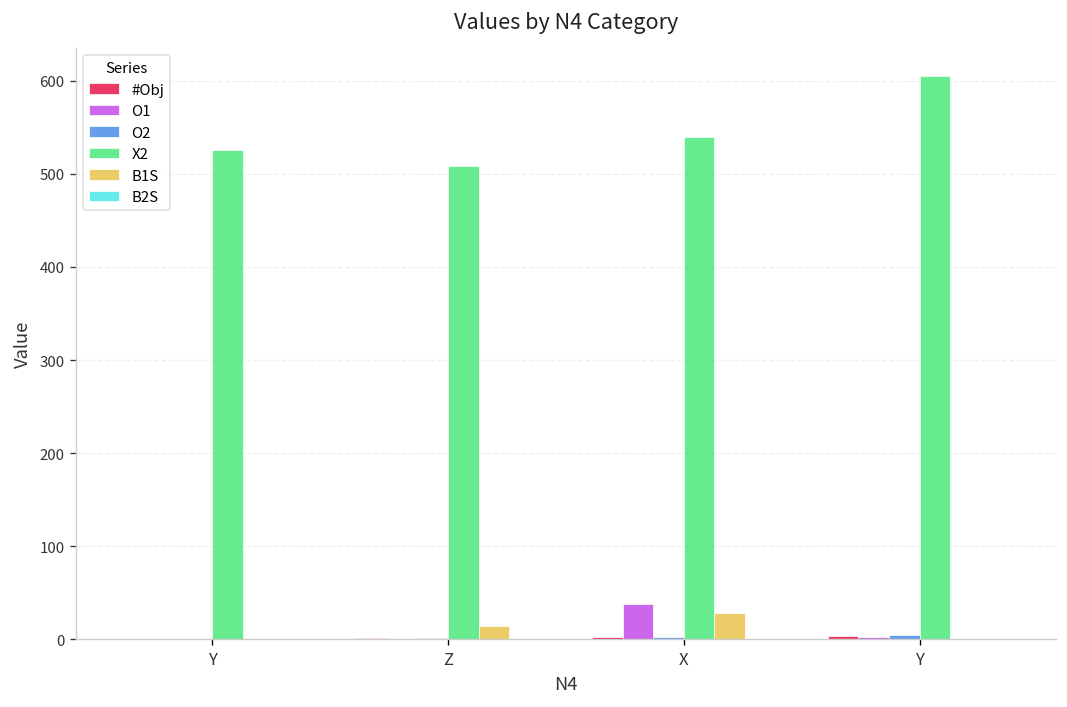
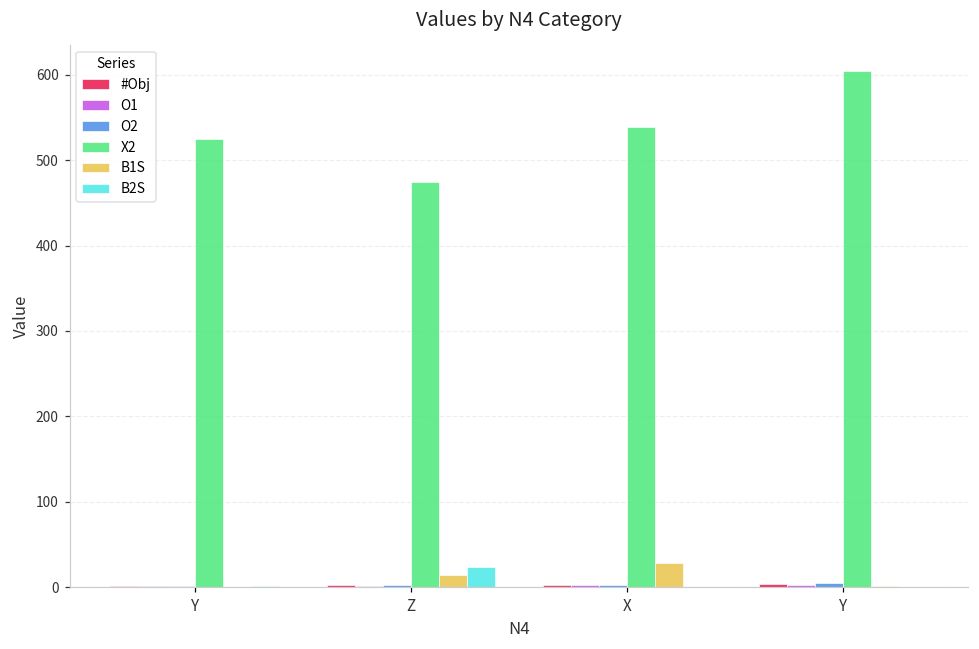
  {
    "O1": {
-     "X": 40
+     "X": 0
    },
    "X2": {
-     "Z": 510,
+     "Z": 480,
      "X": 540
    },
    "B1S": {
      "Z": 10,
      "X": 30
    },
    "B2S": {
-     "Z": 0,
+     "Z": 20,
      "X": 0
    }
  }
